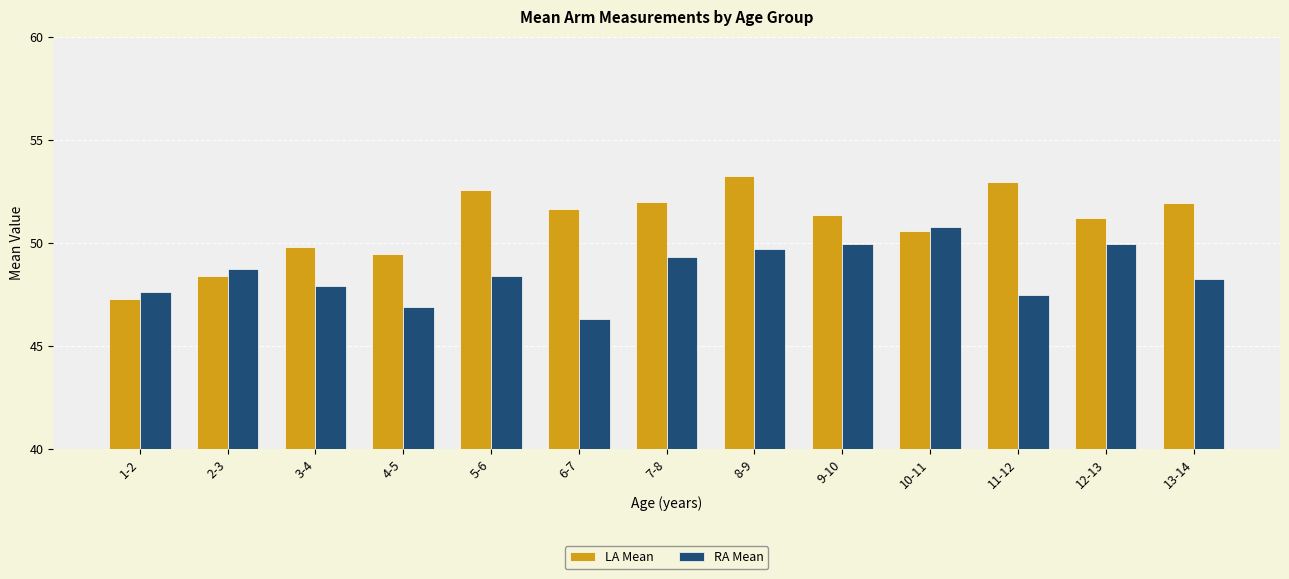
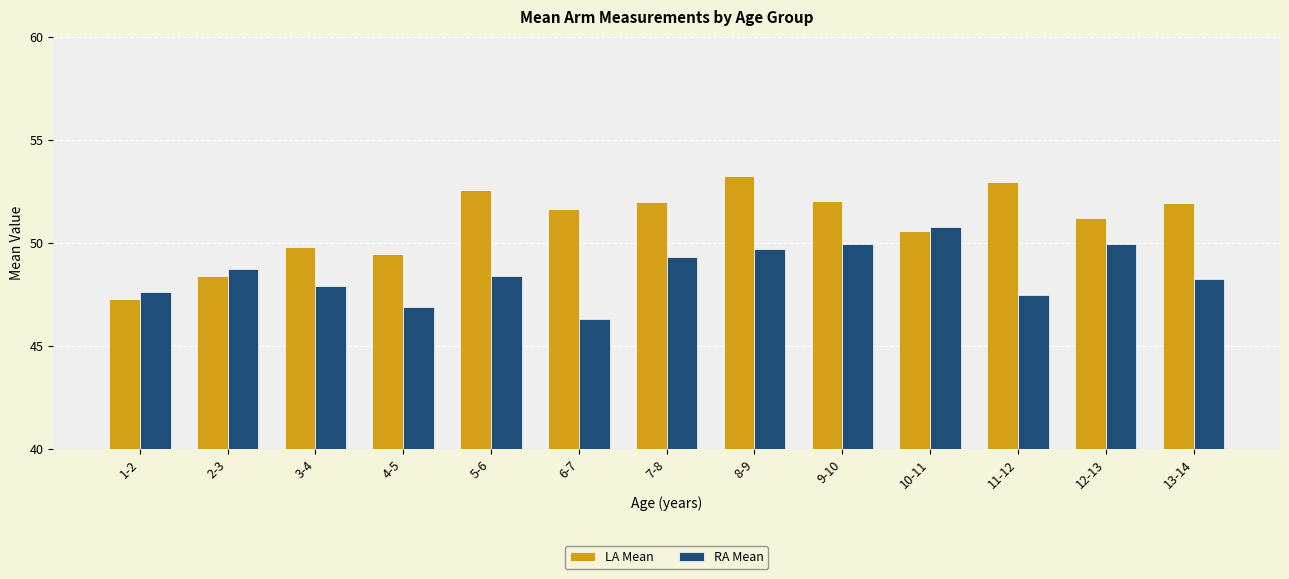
  {
    "LA Mean": {
      "1-2": 47.3,
      "2-3": 48.4,
      "3-4": 49.8,
      "4-5": 49.5,
      "5-6": 52.6,
      "6-7": 51.6,
      "7-8": 52.0,
      "8-9": 53.3,
-     "9-10": 51.3,
+     "9-10": 52.0,
      "10-11": 50.6,
      "11-12": 53.0,
      "12-13": 51.2,
      "13-14": 51.9
    },
    "RA Mean": {
      "1-2": 47.6,
      "2-3": 48.7,
      "3-4": 47.9,
      "4-5": 46.9,
      "5-6": 48.4,
      "6-7": 46.3,
      "7-8": 49.3,
      "8-9": 49.7,
      "9-10": 49.9,
      "10-11": 50.8,
      "11-12": 47.5,
      "12-13": 50.0,
      "13-14": 48.2
    }
  }
